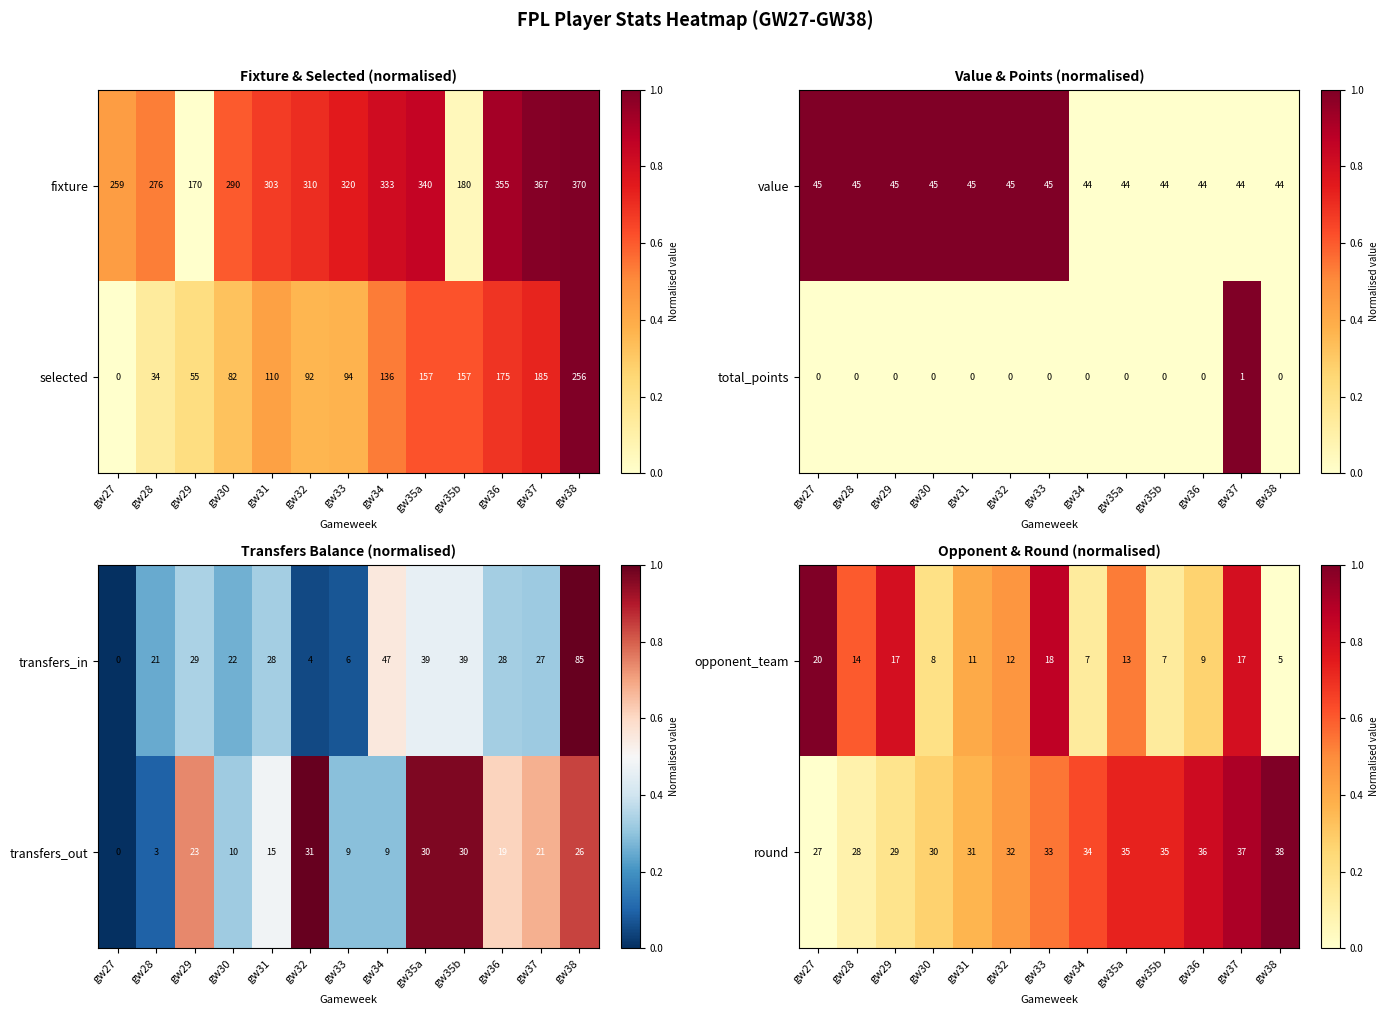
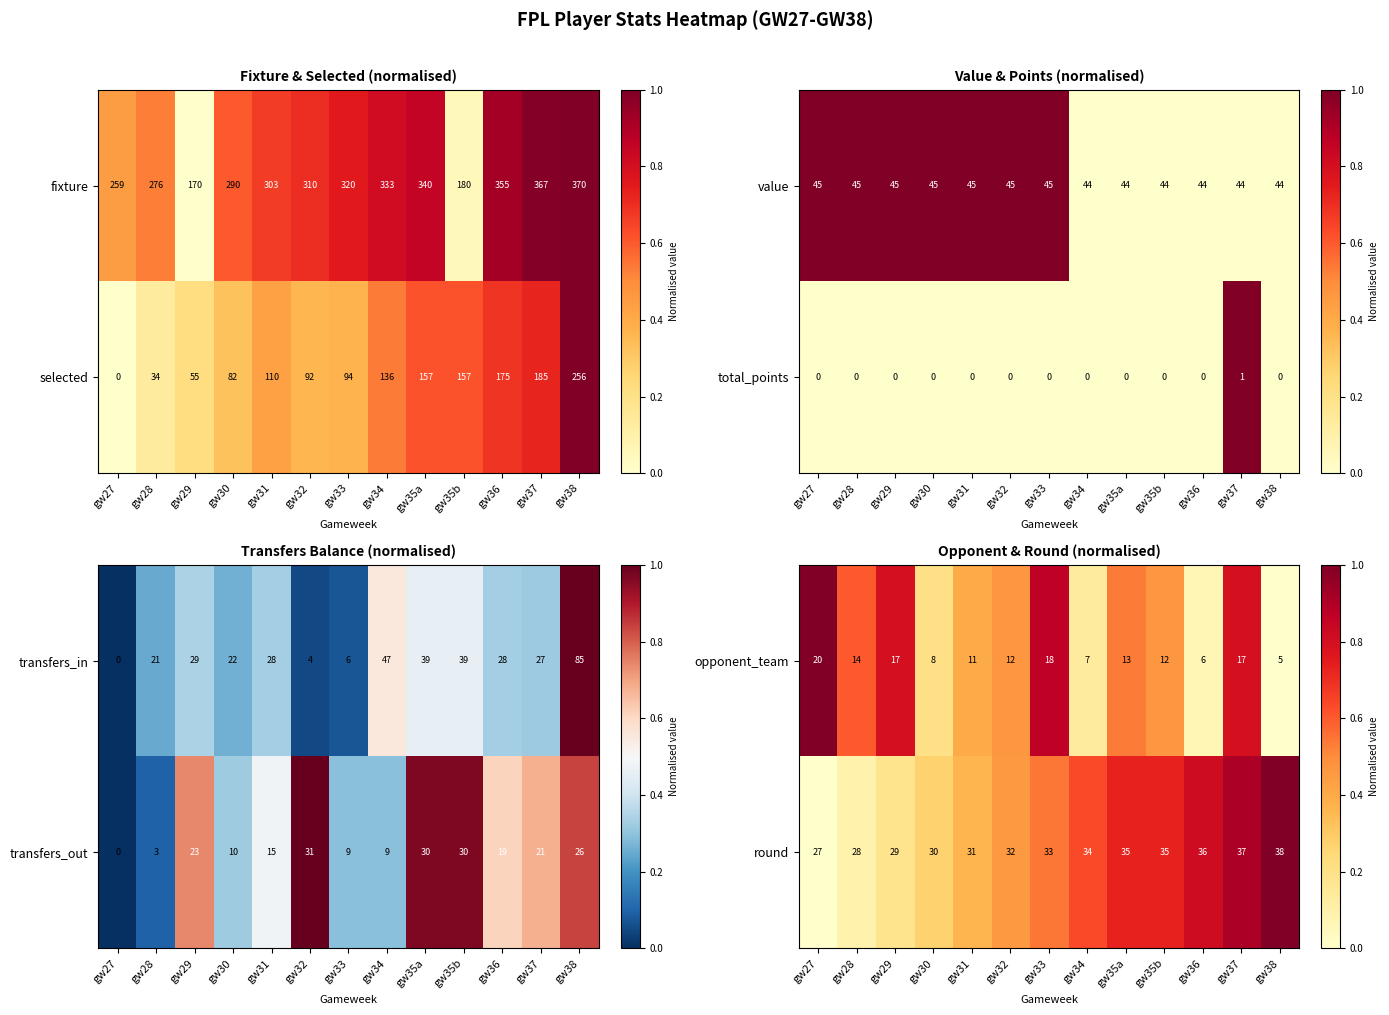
  {
    "Fixture & Selected (normalised)": {
      "fixture": {
        "gw27": 259,
        "gw28": 276,
        "gw29": 170,
        "gw30": 290,
        "gw31": 303,
        "gw32": 310,
        "gw33": 320,
        "gw34": 333,
        "gw35a": 340,
        "gw35b": 180,
        "gw36": 355,
        "gw37": 367,
        "gw38": 370
      },
      "selected": {
        "gw27": 0,
        "gw28": 34,
        "gw29": 55,
        "gw30": 82,
        "gw31": 110,
        "gw32": 92,
        "gw33": 94,
        "gw34": 136,
        "gw35a": 157,
        "gw35b": 157,
        "gw36": 175,
        "gw37": 185,
        "gw38": 256
      }
    },
    "Value & Points (normalised)": {
      "value": {
        "gw27": 45,
        "gw28": 45,
        "gw29": 45,
        "gw30": 45,
        "gw31": 45,
        "gw32": 45,
        "gw33": 45,
        "gw34": 44,
        "gw35a": 44,
        "gw35b": 44,
        "gw36": 44,
        "gw37": 44,
        "gw38": 44
      },
      "total_points": {
        "gw27": 0,
        "gw28": 0,
        "gw29": 0,
        "gw30": 0,
        "gw31": 0,
        "gw32": 0,
        "gw33": 0,
        "gw34": 0,
        "gw35a": 0,
        "gw35b": 0,
        "gw36": 0,
        "gw37": 1,
        "gw38": 0
      }
    },
    "Transfers Balance (normalised)": {
      "transfers_in": {
        "gw27": 0,
        "gw28": 21,
        "gw29": 29,
        "gw30": 22,
        "gw31": 28,
        "gw32": 4,
        "gw33": 6,
        "gw34": 47,
        "gw35a": 39,
        "gw35b": 39,
        "gw36": 28,
        "gw37": 27,
        "gw38": 85
      },
      "transfers_out": {
        "gw27": 0,
        "gw28": 3,
        "gw29": 23,
        "gw30": 10,
        "gw31": 15,
        "gw32": 31,
        "gw33": 9,
        "gw34": 9,
        "gw35a": 30,
        "gw35b": 30,
        "gw36": 19,
        "gw37": 21,
        "gw38": 26
      }
    },
    "Opponent & Round (normalised)": {
      "opponent_team": {
        "gw27": 20,
        "gw28": 14,
        "gw29": 17,
        "gw30": 8,
        "gw31": 11,
        "gw32": 12,
        "gw33": 18,
        "gw34": 7,
        "gw35a": 13,
-       "gw35b": 7,
-       "gw36": 9,
+       "gw35b": 12,
+       "gw36": 6,
        "gw37": 17,
        "gw38": 5
      },
      "round": {
        "gw27": 27,
        "gw28": 28,
        "gw29": 29,
        "gw30": 30,
        "gw31": 31,
        "gw32": 32,
        "gw33": 33,
        "gw34": 34,
        "gw35a": 35,
        "gw35b": 35,
        "gw36": 36,
        "gw37": 37,
        "gw38": 38
      }
    }
  }
